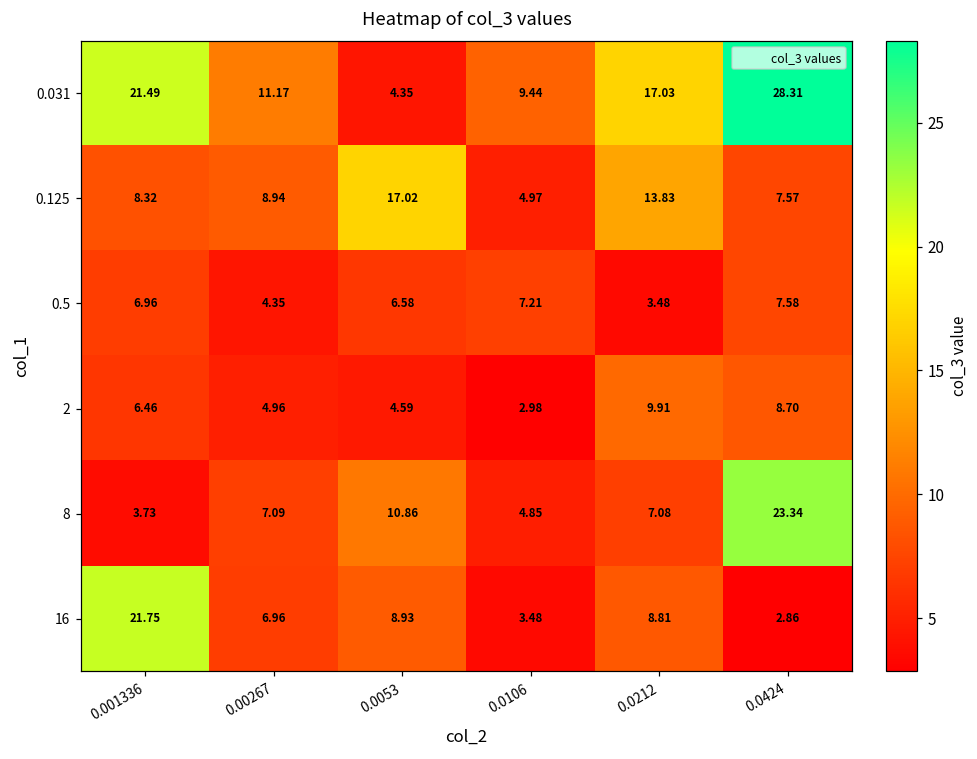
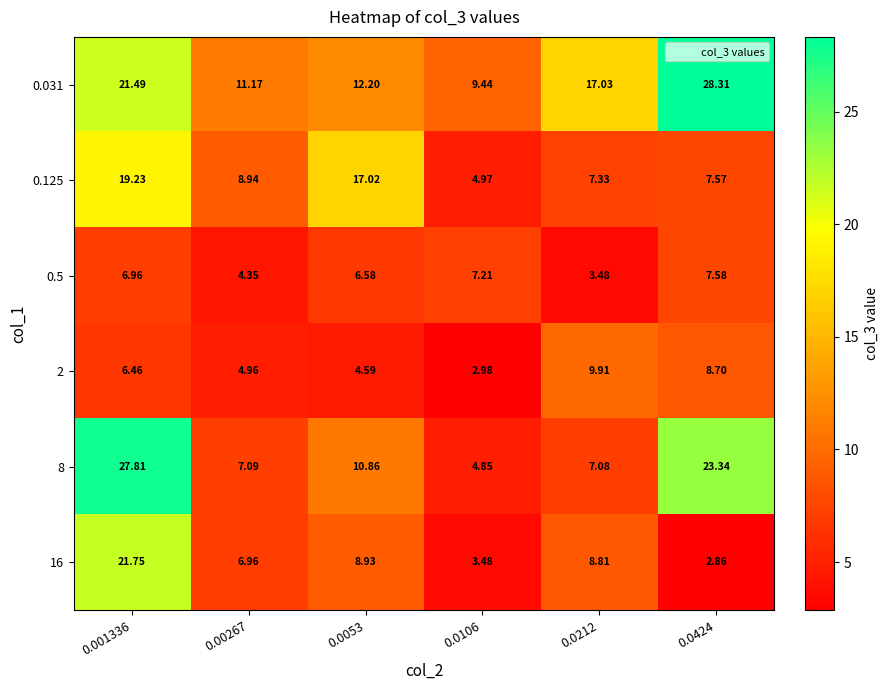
  {
    "0.031": {
      "0.001336": 21.49,
      "0.00267": 11.17,
-     "0.0053": 4.35,
+     "0.0053": 12.20,
      "0.0106": 9.44,
      "0.0212": 17.03,
      "0.0424": 28.31
    },
    "0.125": {
-     "0.001336": 8.32,
+     "0.001336": 19.23,
      "0.00267": 8.94,
      "0.0053": 17.02,
      "0.0106": 4.97,
-     "0.0212": 13.83,
+     "0.0212": 7.33,
      "0.0424": 7.57
    },
    "0.5": {
      "0.001336": 6.96,
      "0.00267": 4.35,
      "0.0053": 6.58,
      "0.0106": 7.21,
      "0.0212": 3.48,
      "0.0424": 7.58
    },
    "2": {
      "0.001336": 6.46,
      "0.00267": 4.96,
      "0.0053": 4.59,
      "0.0106": 2.98,
      "0.0212": 9.91,
      "0.0424": 8.70
    },
    "8": {
-     "0.001336": 3.73,
+     "0.001336": 27.81,
      "0.00267": 7.09,
      "0.0053": 10.86,
      "0.0106": 4.85,
      "0.0212": 7.08,
      "0.0424": 23.34
    },
    "16": {
      "0.001336": 21.75,
      "0.00267": 6.96,
      "0.0053": 8.93,
      "0.0106": 3.48,
      "0.0212": 8.81,
      "0.0424": 2.86
    }
  }
